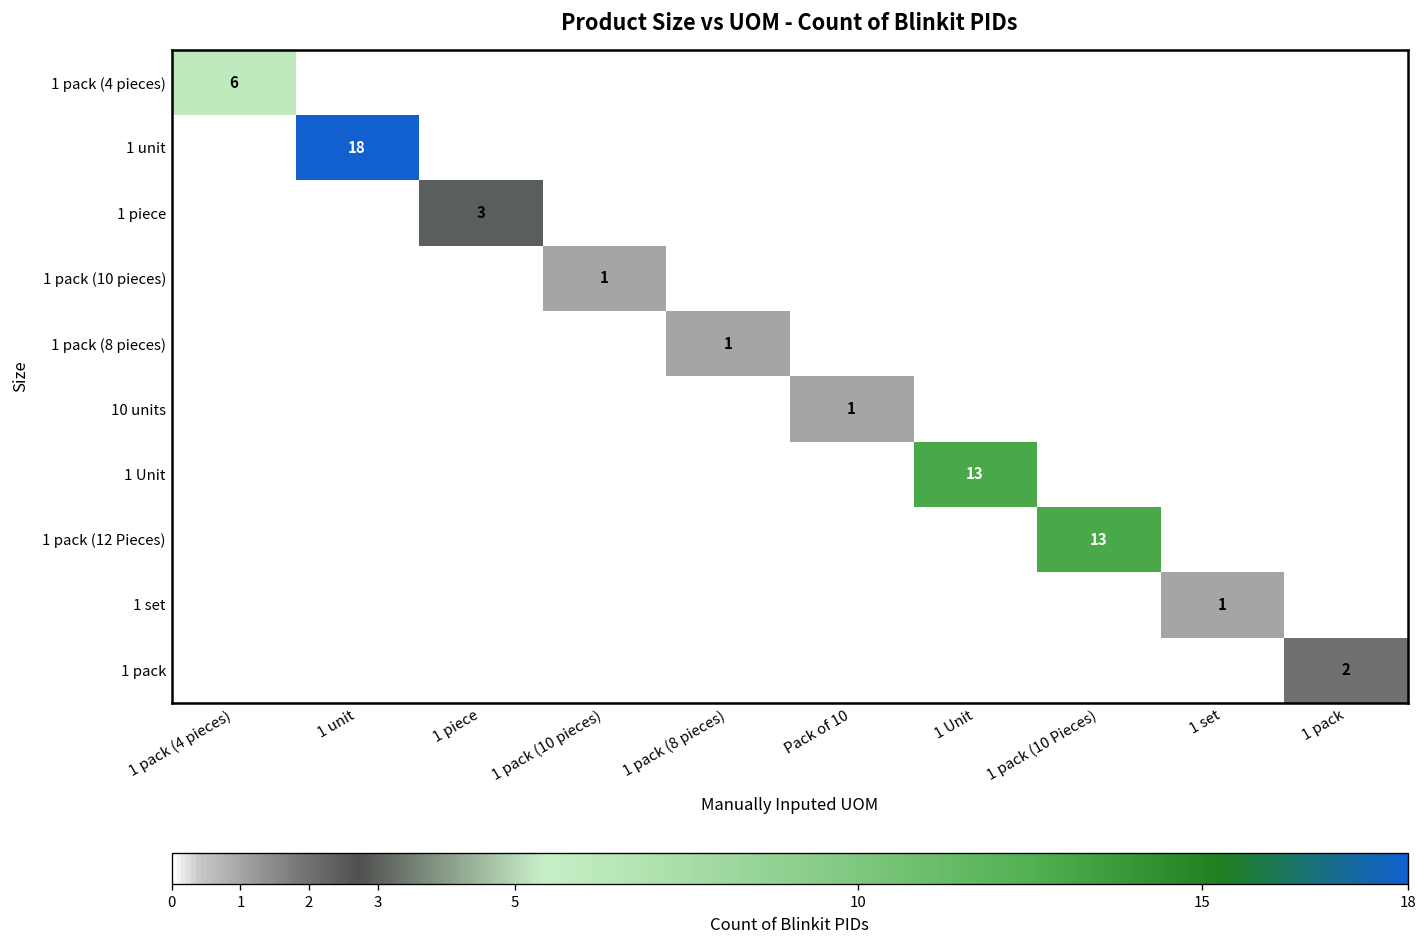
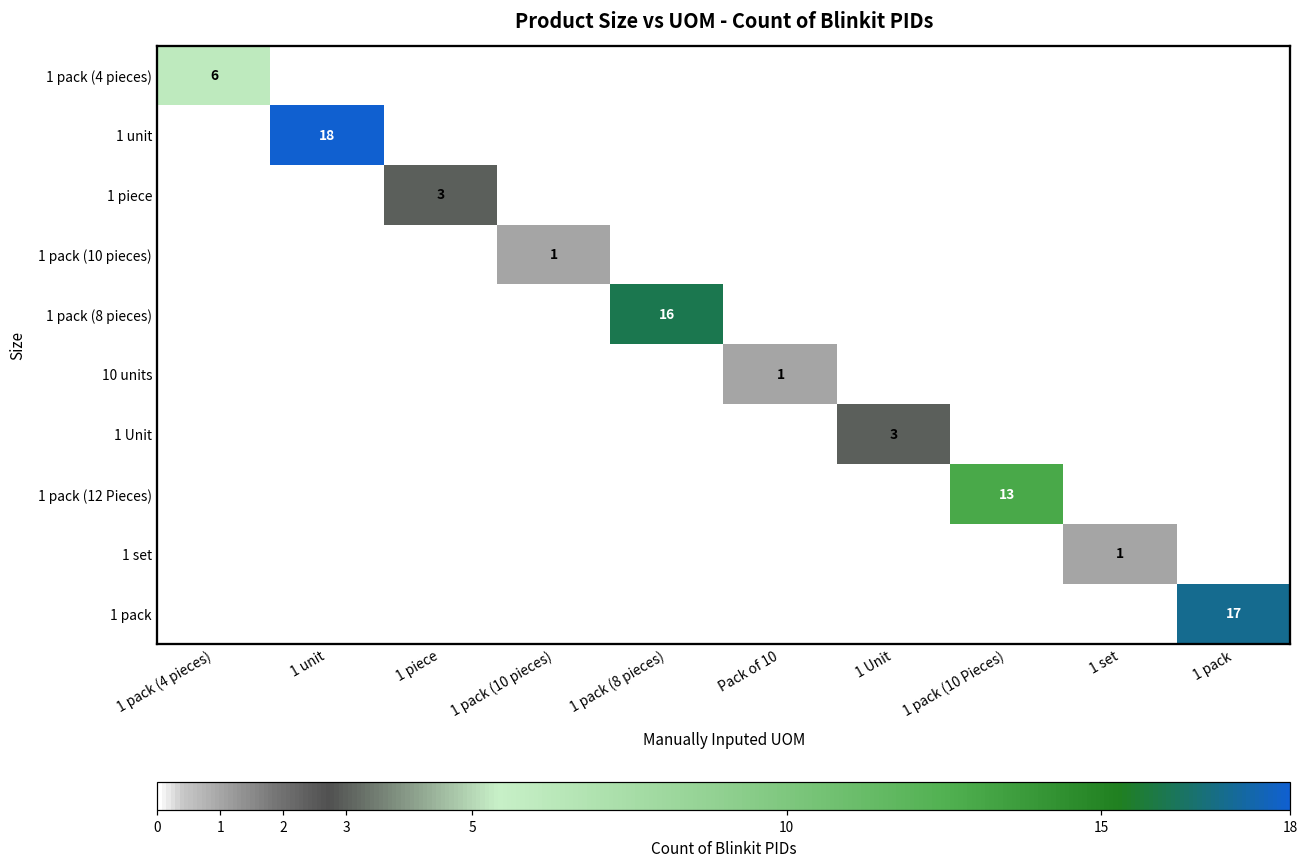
  {
    "1 pack (4 pieces)": {
      "1 pack (4 pieces)": 6
    },
    "1 unit": {
      "1 unit": 18
    },
    "1 piece": {
      "1 piece": 3
    },
    "1 pack (10 pieces)": {
      "1 pack (10 pieces)": 1
    },
    "1 pack (8 pieces)": {
-     "1 pack (8 pieces)": 1
+     "1 pack (8 pieces)": 16
    },
    "10 units": {
      "Pack of 10": 1
    },
    "1 Unit": {
-     "1 Unit": 13
+     "1 Unit": 3
    },
    "1 pack (12 Pieces)": {
      "1 pack (10 Pieces)": 13
    },
    "1 set": {
      "1 set": 1
    },
    "1 pack": {
-     "1 pack": 2
+     "1 pack": 17
    }
  }
